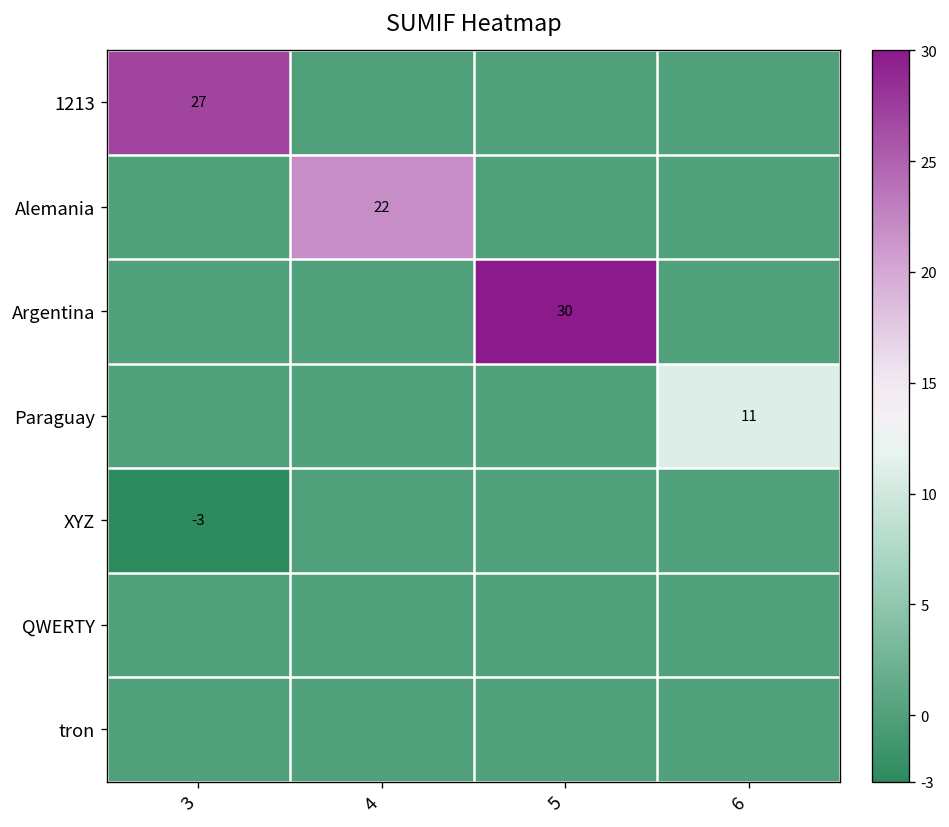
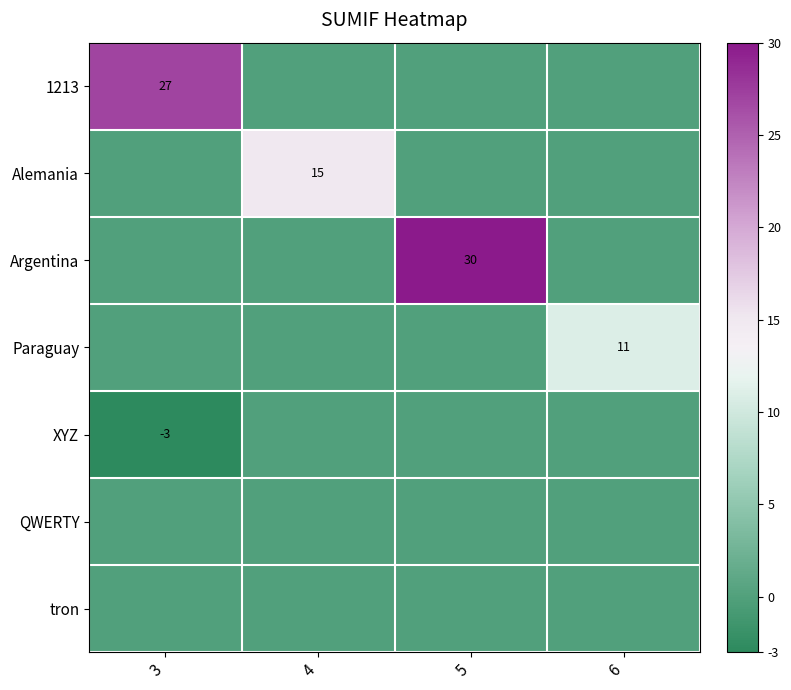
  {
    "1213": {
      "3": 27
    },
    "Alemania": {
-     "4": 22
+     "4": 15
    },
    "Argentina": {
      "5": 30
    },
    "Paraguay": {
      "6": 11
    },
    "XYZ": {
      "3": -3
    }
  }
